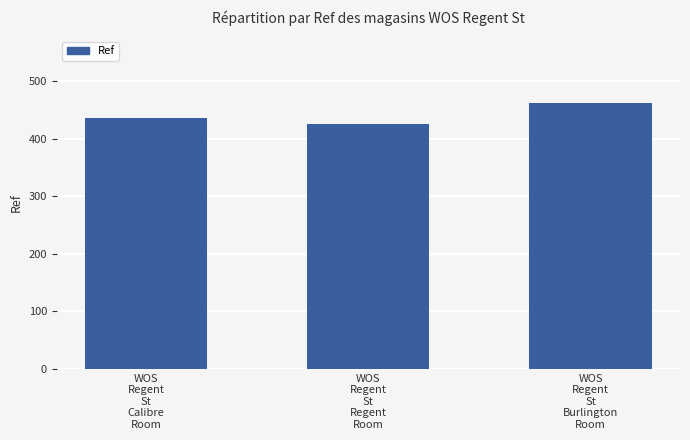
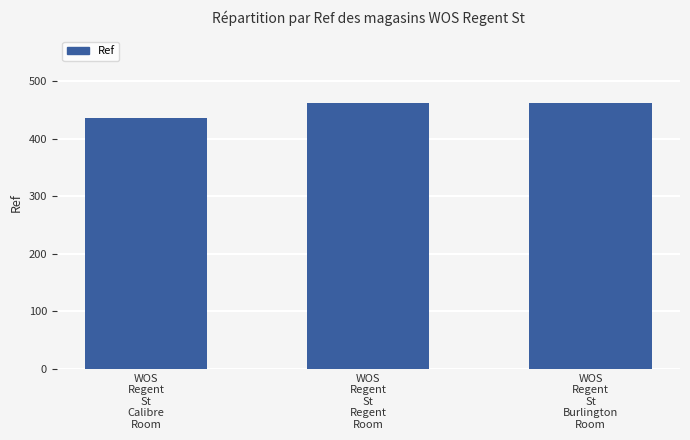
  {
    "WOS Regent St Calibre Room": 440,
-   "WOS Regent St Regent Room": 430,
+   "WOS Regent St Regent Room": 460,
    "WOS Regent St Burlington Room": 460
  }
